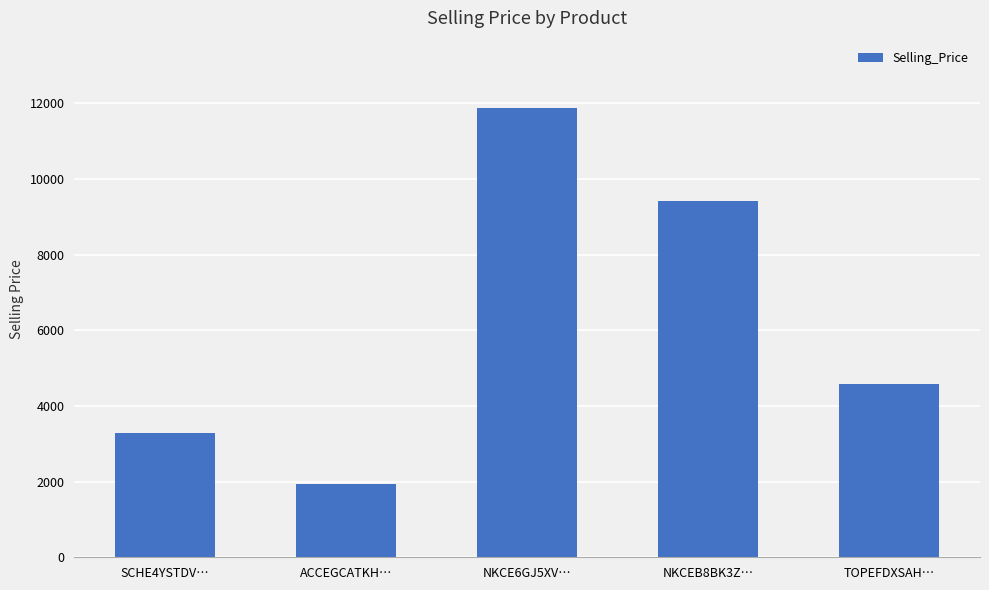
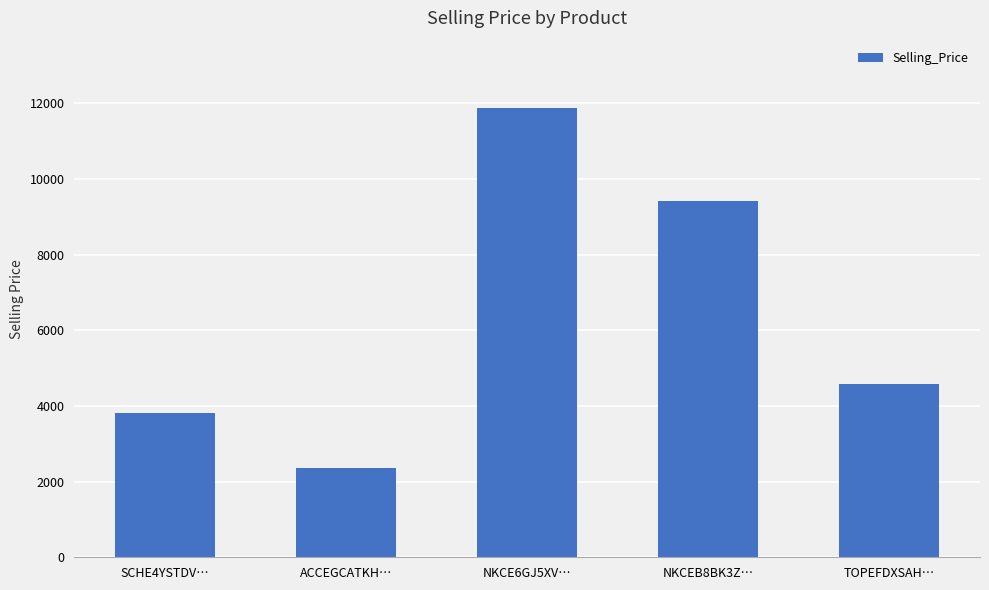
  {
-   "SCHE4YSTDV…": 3300,
-   "ACCEGCATKH…": 1900,
+   "SCHE4YSTDV…": 3800,
+   "ACCEGCATKH…": 2300,
    "NKCE6GJ5XV…": 11900,
    "NKCEB8BK3Z…": 9400,
    "TOPEFDXSAH…": 4600
  }
